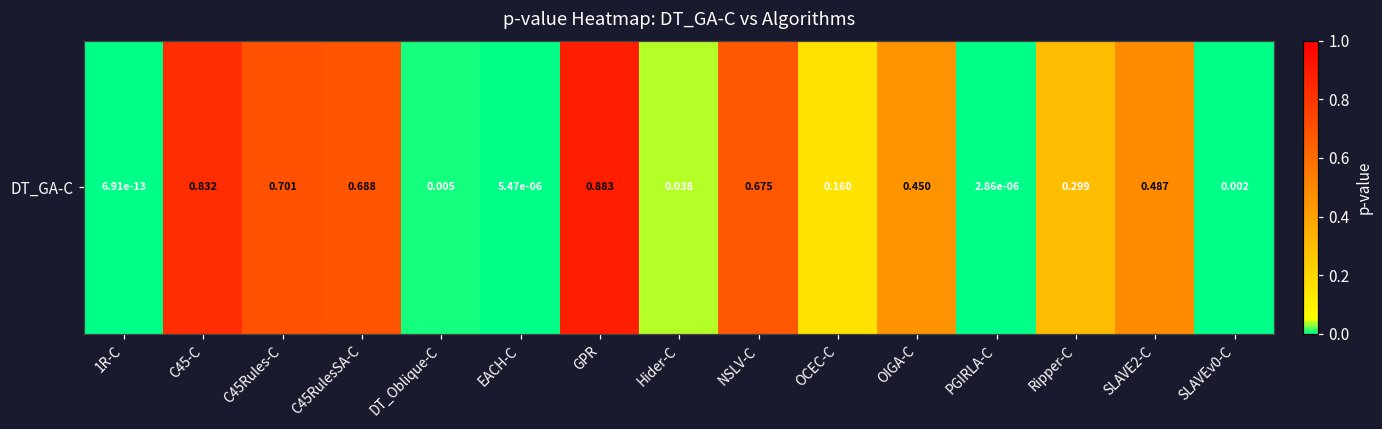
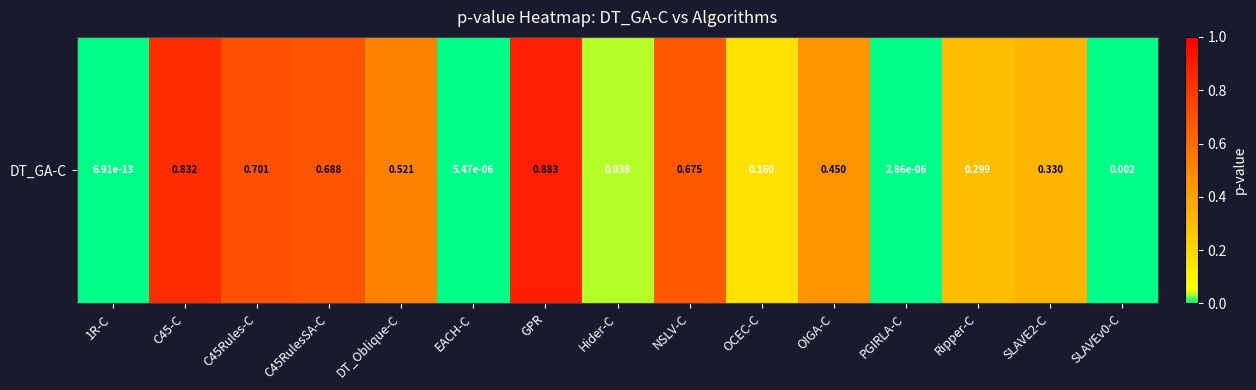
  {
    "DT_GA-C": {
      "1R-C": "6.91e-13",
      "C45-C": "0.832",
      "C45Rules-C": "0.701",
      "C45RulesSA-C": "0.688",
-     "DT_Oblique-C": "0.005",
+     "DT_Oblique-C": "0.521",
      "EACH-C": "5.47e-06",
      "GPR": "0.883",
      "Hider-C": "0.038",
      "NSLV-C": "0.675",
      "OCEC-C": "0.160",
      "OIGA-C": "0.450",
      "PGIRLA-C": "2.86e-06",
      "Ripper-C": "0.299",
-     "SLAVE2-C": "0.487",
+     "SLAVE2-C": "0.330",
      "SLAVEv0-C": "0.002"
    }
  }
